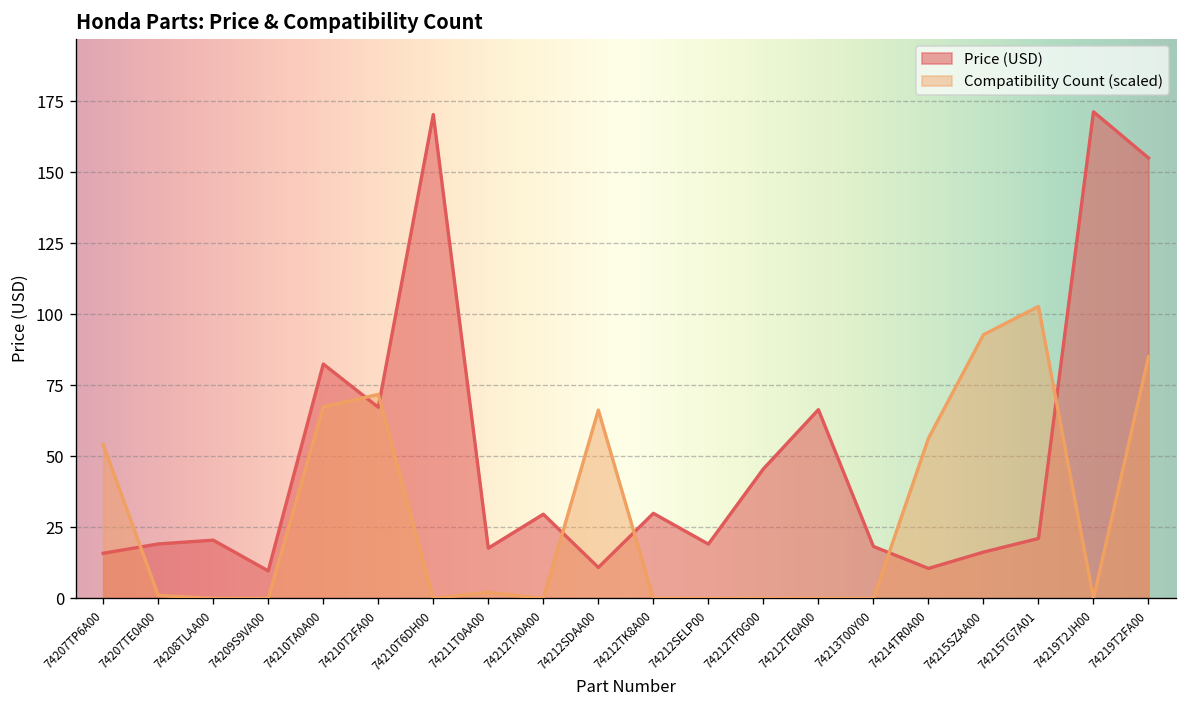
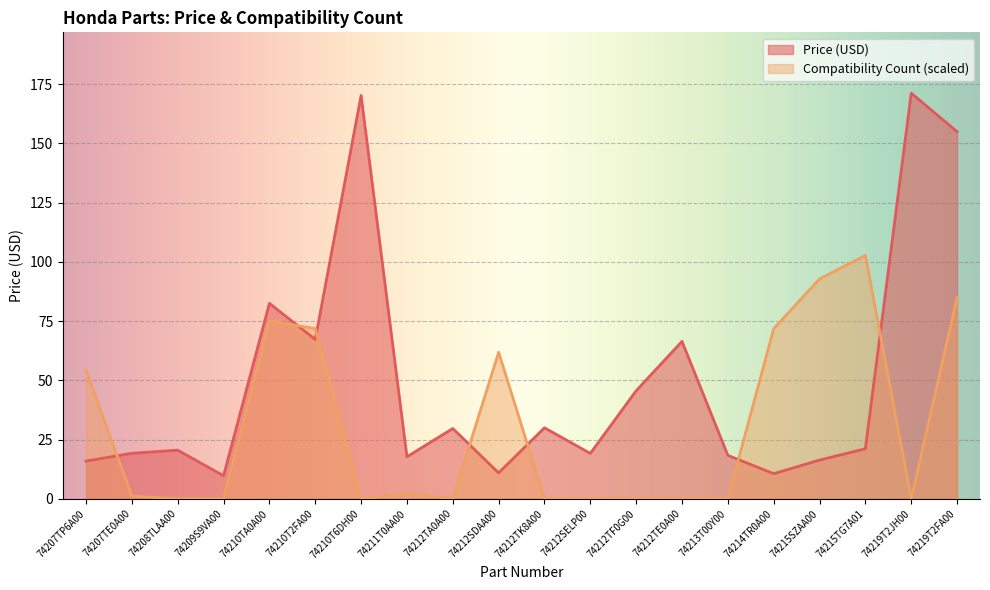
  {
    "Compatibility Count (scaled)": {
      "74207TP6A00": 54,
      "74207TE0A00": 1,
      "74208TLAA00": 0,
      "74209S9VA00": 0,
-     "74210TA0A00": 67,
+     "74210TA0A00": 75,
      "74210T2FA00": 72,
      "74210T6DH00": 0,
      "74211T0AA00": 2,
      "74212TA0A00": 0,
-     "74212SDAA00": 66,
+     "74212SDAA00": 62,
      "74212TK8A00": 0,
      "74212SELP00": 0,
      "74212TF0G00": 0,
      "74212TE0A00": 0,
      "74213T00Y00": 0,
-     "74214TR0A00": 56,
+     "74214TR0A00": 72,
      "74215SZAA00": 93,
      "74215TG7A01": 103,
      "74219T2JH00": 0,
      "74219T2FA00": 85
    }
  }
